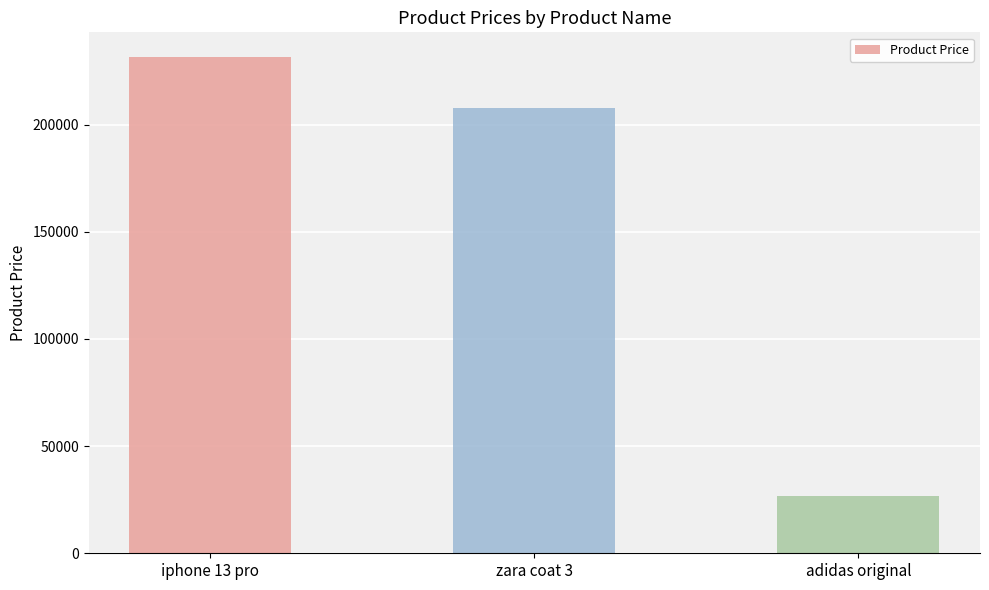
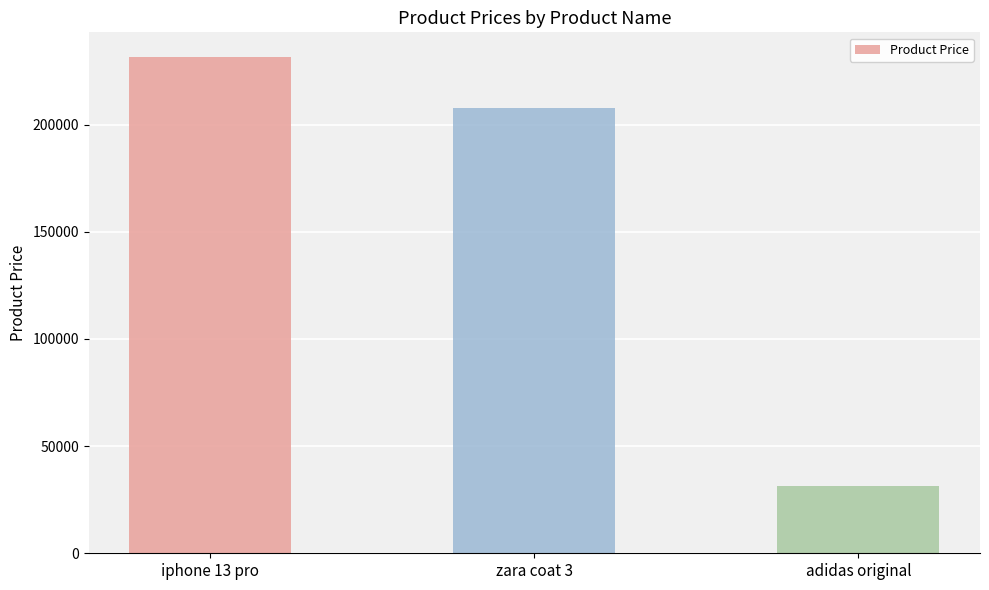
  {
    "iphone 13 pro": 232000,
    "zara coat 3": 208000,
-   "adidas original": 27000
+   "adidas original": 32000
  }
